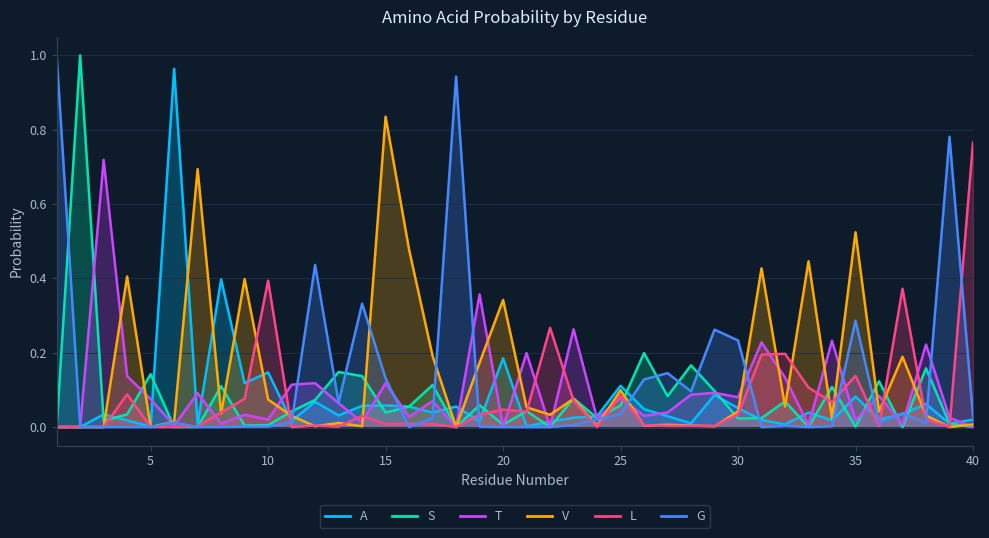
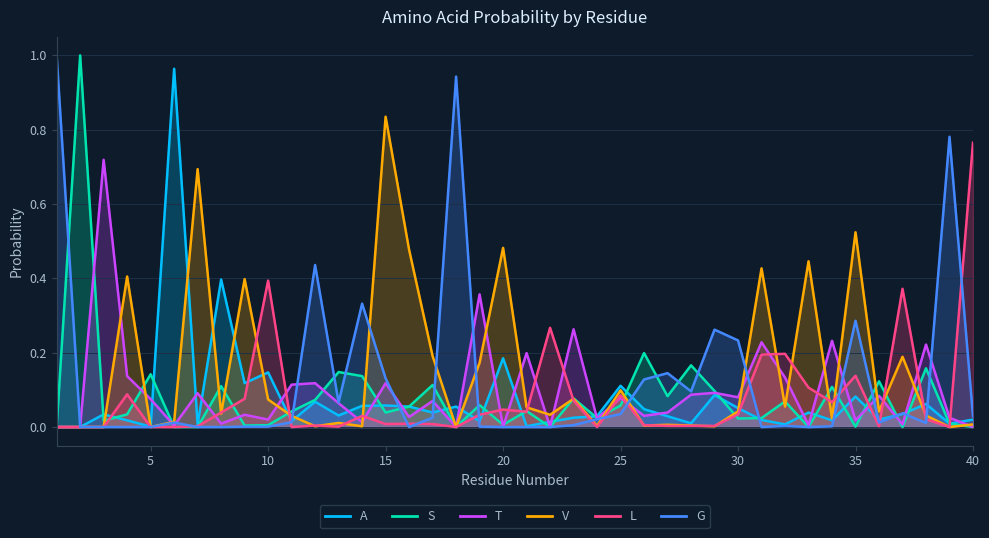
  {
    "V": {
      "10": 0.07,
      "15": 0.84,
-     "20": 0.34,
+     "20": 0.48,
      "25": 0.10,
      "30": 0.04,
      "35": 0.52,
      "40": 0.01
    }
  }
